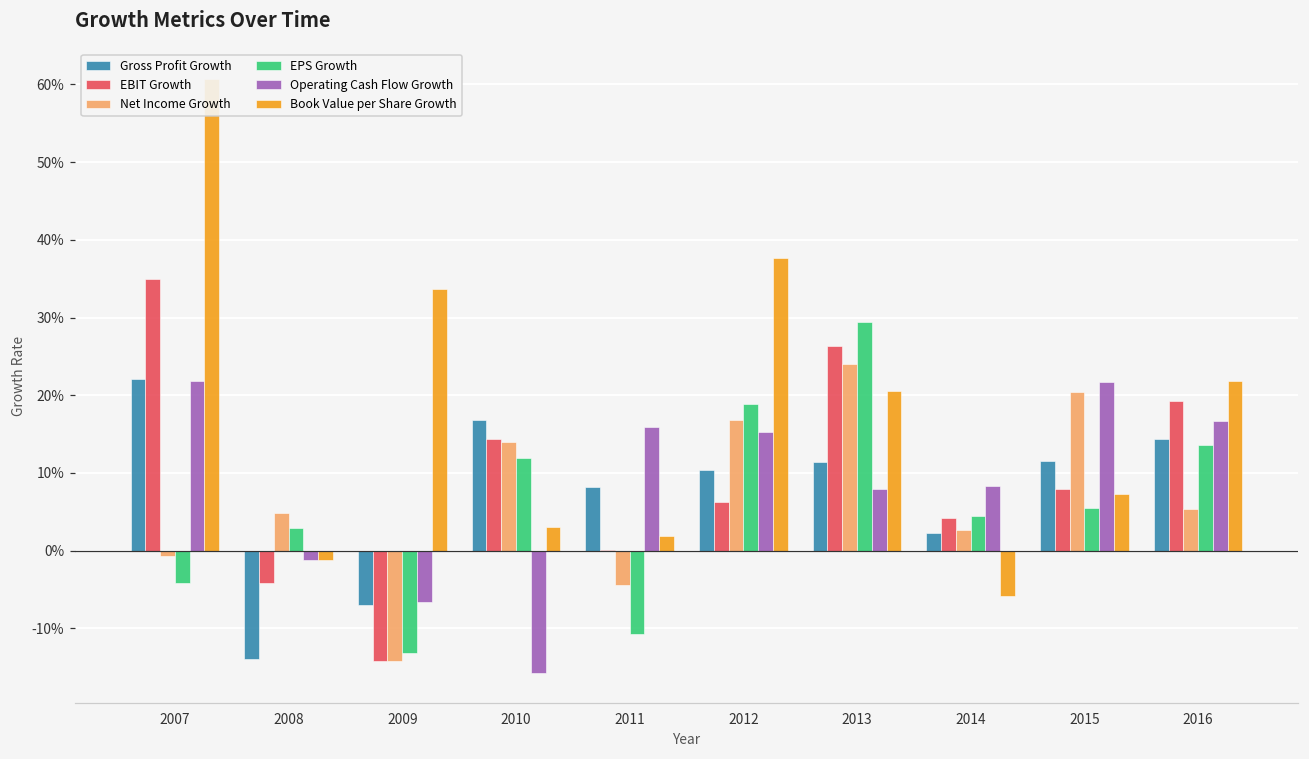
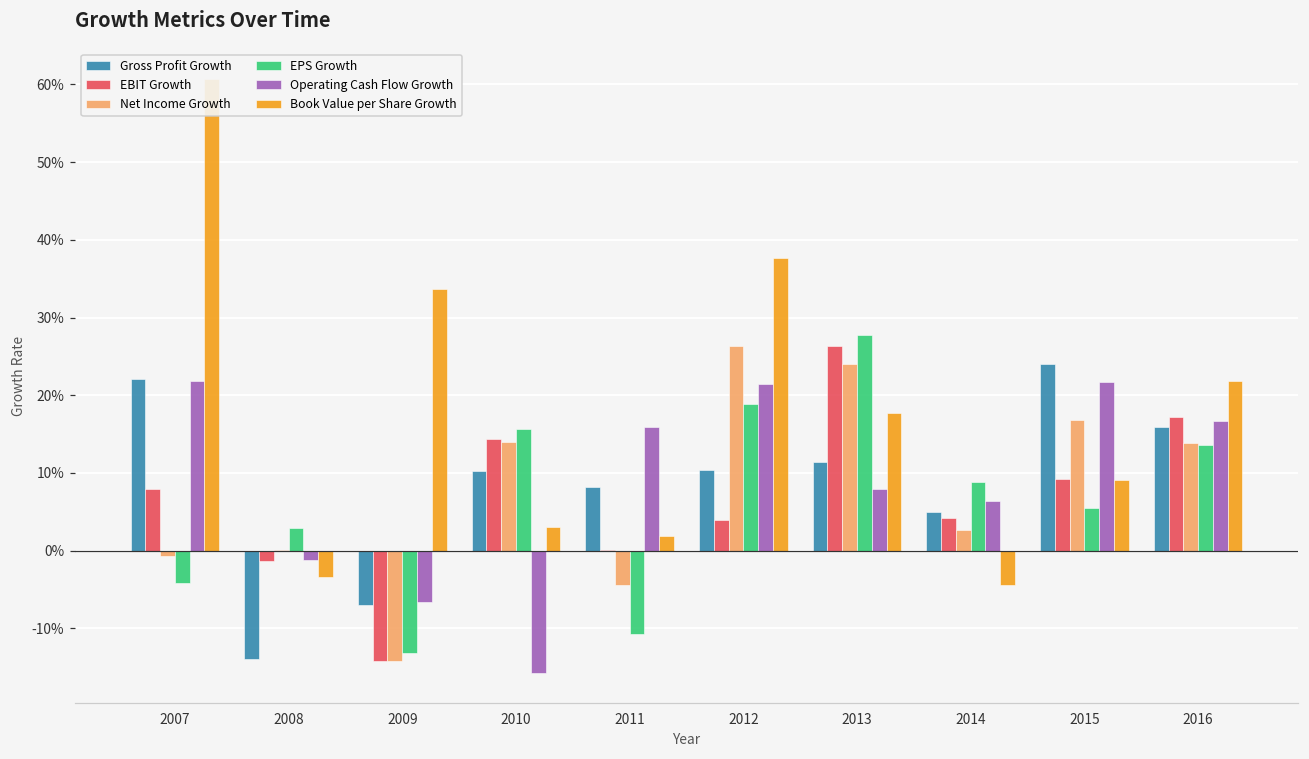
  {
    "Gross Profit Growth": {
      "2007": "22%",
      "2008": "-14%",
      "2009": "-7%",
-     "2010": "17%",
+     "2010": "10%",
      "2011": "8%",
      "2012": "10%",
      "2013": "11%",
-     "2014": "2%",
-     "2015": "12%",
-     "2016": "14%"
+     "2014": "5%",
+     "2015": "24%",
+     "2016": "16%"
    },
    "EBIT Growth": {
-     "2007": "35%",
-     "2008": "-4%",
+     "2007": "8%",
+     "2008": "-1%",
      "2009": "-14%",
      "2010": "14%",
-     "2012": "6%",
+     "2012": "4%",
      "2013": "26%",
      "2014": "4%",
-     "2015": "8%",
-     "2016": "19%"
+     "2015": "9%",
+     "2016": "17%"
    },
    "Net Income Growth": {
      "2007": "-1%",
-     "2008": "5%",
+     "2008": "0%",
      "2009": "-14%",
      "2010": "14%",
      "2011": "-4%",
-     "2012": "17%",
+     "2012": "26%",
      "2013": "24%",
      "2014": "3%",
-     "2015": "20%",
-     "2016": "5%"
+     "2015": "17%",
+     "2016": "14%"
    },
    "EPS Growth": {
      "2007": "-4%",
      "2008": "3%",
      "2009": "-13%",
-     "2010": "12%",
+     "2010": "16%",
      "2011": "-11%",
      "2012": "19%",
-     "2013": "29%",
-     "2014": "4%",
+     "2013": "28%",
+     "2014": "9%",
      "2015": "5%",
      "2016": "14%"
    },
    "Operating Cash Flow Growth": {
      "2007": "22%",
      "2008": "-1%",
      "2009": "-7%",
      "2010": "-16%",
      "2011": "16%",
-     "2012": "15%",
+     "2012": "21%",
      "2013": "8%",
-     "2014": "8%",
+     "2014": "6%",
      "2015": "22%",
      "2016": "17%"
    },
    "Book Value per Share Growth": {
-     "2008": "-1%",
+     "2008": "-3%",
      "2009": "34%",
      "2010": "3%",
      "2011": "2%",
      "2012": "38%",
-     "2013": "20%",
-     "2014": "-6%",
-     "2015": "7%",
+     "2013": "18%",
+     "2014": "-4%",
+     "2015": "9%",
      "2016": "22%"
    }
  }
